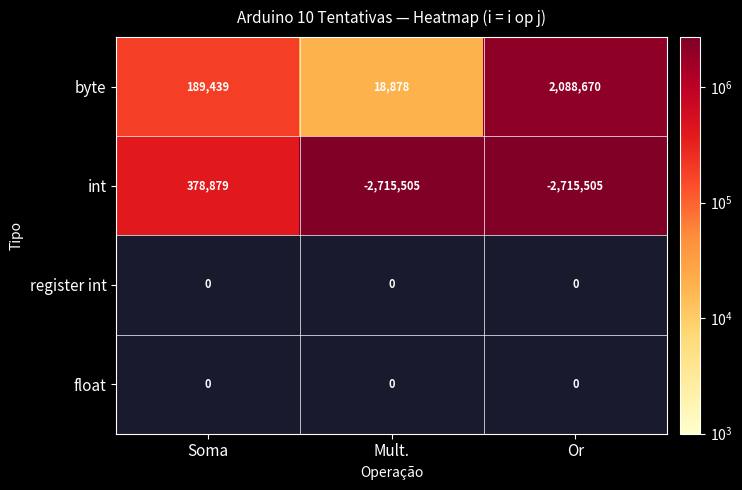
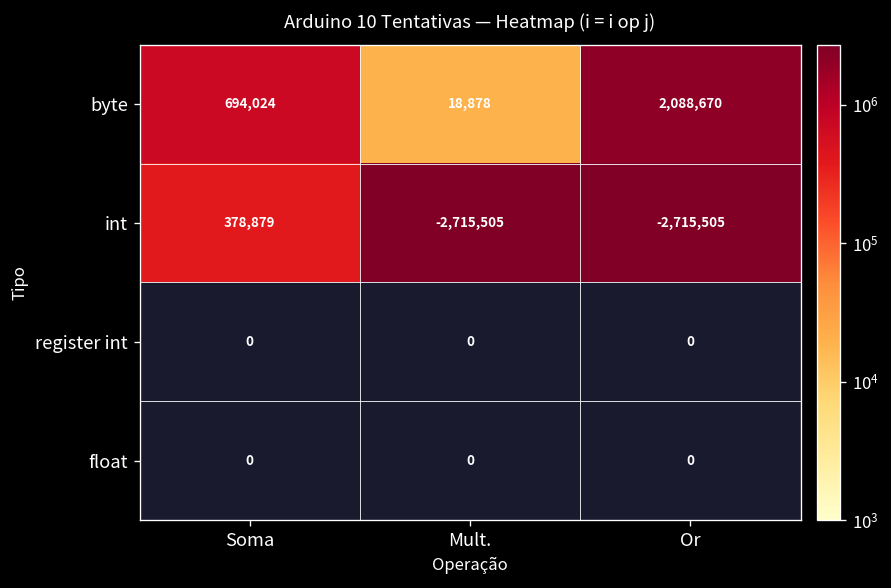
  {
    "byte": {
-     "Soma": "189,439",
+     "Soma": "694,024",
      "Mult.": "18,878",
      "Or": "2,088,670"
    },
    "int": {
      "Soma": "378,879",
      "Mult.": "-2,715,505",
      "Or": "-2,715,505"
    }
  }
